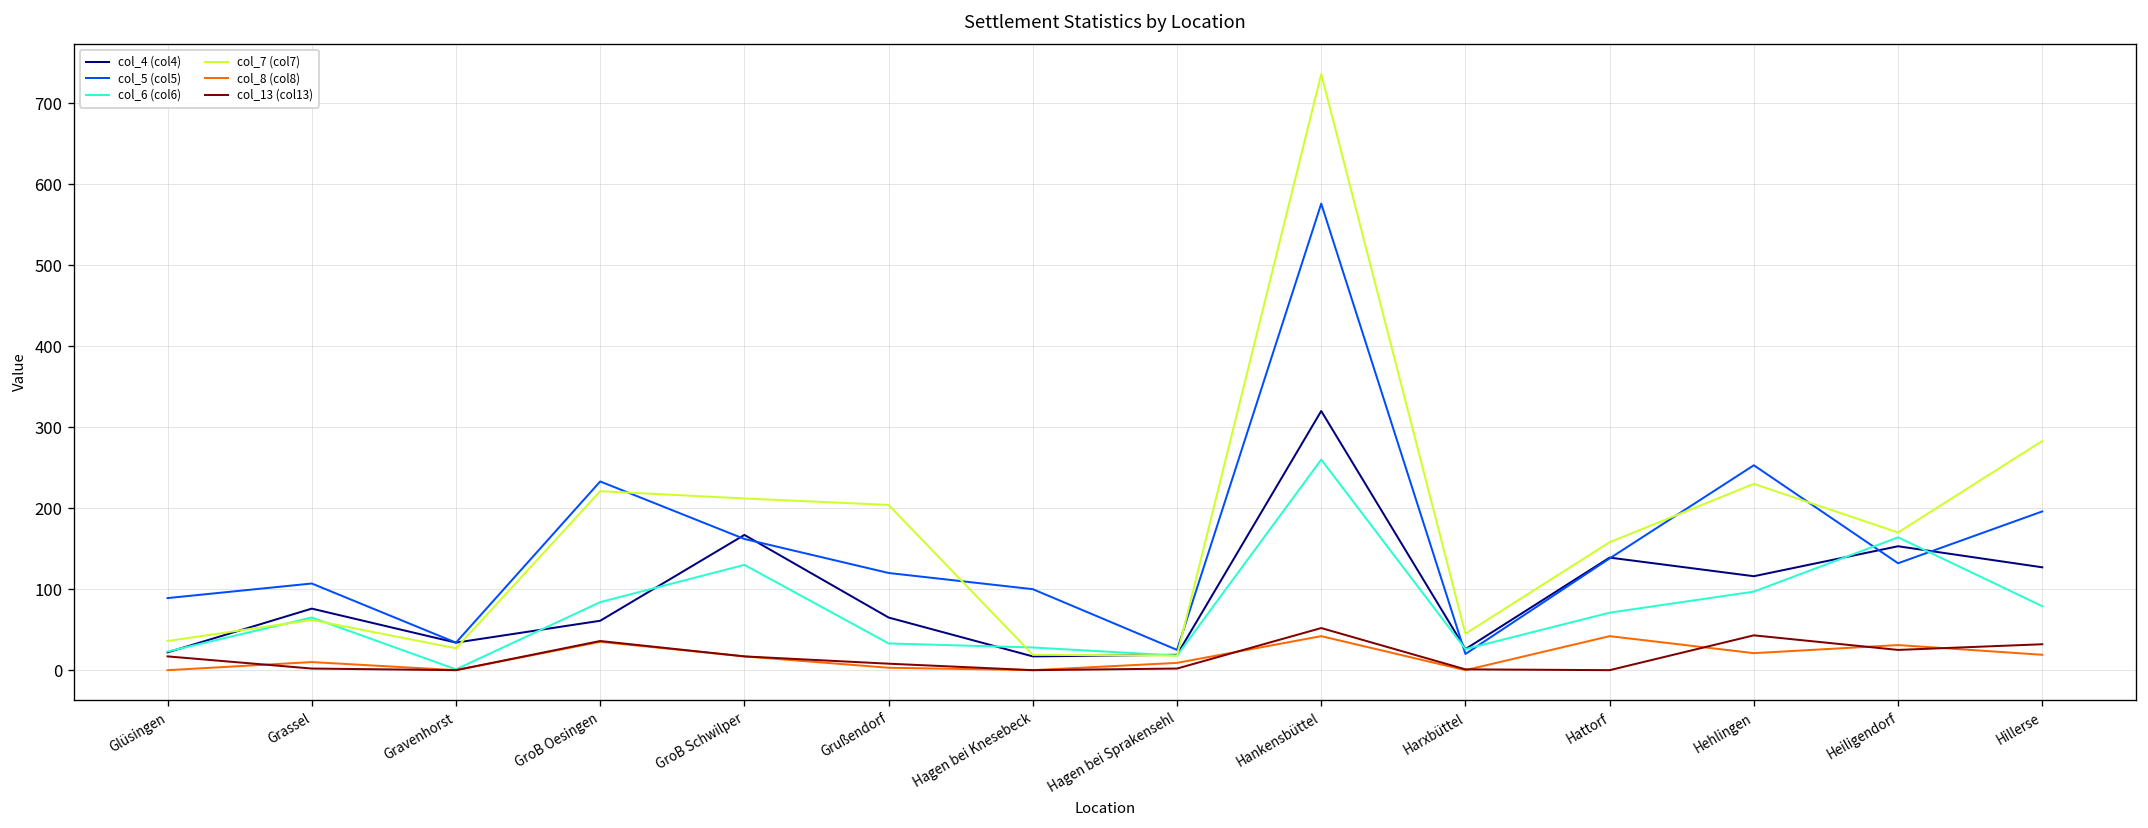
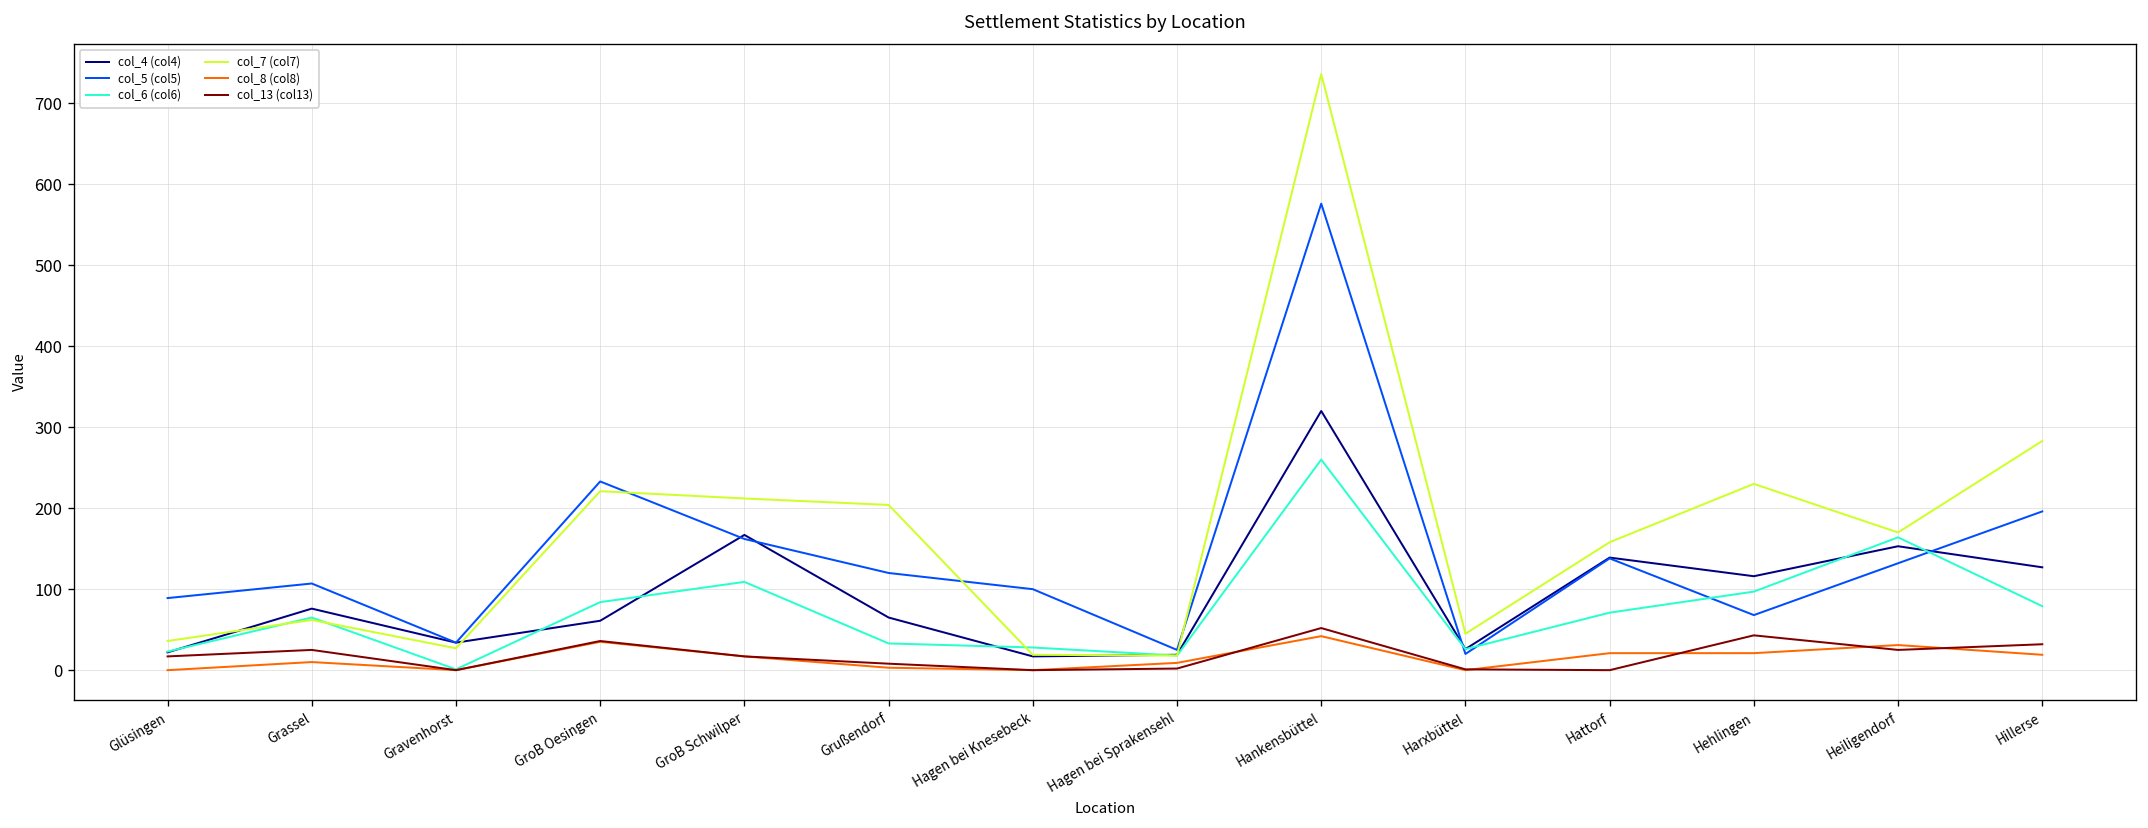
  {
    "col_4 (col4)": {
      "Grassel": 80,
      "GroB Oesingen": 60,
      "GroB Schwilper": 170,
      "Grußendorf": 70,
      "Hankensbüttel": 320,
      "Hehlingen": 120,
      "Heiligendorf": 150,
      "Hillerse": 130
    },
    "col_5 (col5)": {
      "Glüsingen": 90,
      "Grassel": 110,
      "GroB Oesingen": 230,
      "GroB Schwilper": 160,
      "Grußendorf": 120,
      "Hagen bei Knesebeck": 100,
      "Hagen bei Sprakensehl": 30,
      "Hankensbüttel": 580,
      "Harxbüttel": 20,
-     "Hehlingen": 250,
+     "Hehlingen": 70,
      "Heiligendorf": 130,
      "Hillerse": 200
    },
    "col_6 (col6)": {
      "GroB Oesingen": 80,
-     "GroB Schwilper": 130,
+     "GroB Schwilper": 110,
      "Grußendorf": 30,
      "Hagen bei Knesebeck": 30,
      "Hankensbüttel": 260,
      "Hattorf": 70,
      "Hehlingen": 100,
      "Heiligendorf": 160,
      "Hillerse": 80
    },
    "col_7 (col7)": {
      "Glüsingen": 40,
      "Gravenhorst": 30,
      "GroB Oesingen": 220,
      "GroB Schwilper": 210,
      "Grußendorf": 200,
      "Hankensbüttel": 740,
      "Harxbüttel": 50,
      "Hattorf": 160,
      "Hehlingen": 230,
      "Heiligendorf": 170,
      "Hillerse": 280
    },
    "col_8 (col8)": {
      "Glüsingen": 0,
      "Grassel": 10,
      "Grußendorf": 0,
      "Hagen bei Sprakensehl": 10,
      "Hankensbüttel": 40,
-     "Hattorf": 40,
+     "Hattorf": 20,
      "Hehlingen": 20,
      "Heiligendorf": 30,
      "Hillerse": 20
    },
    "col_13 (col13)": {
      "Glüsingen": 20,
-     "Grassel": 0,
+     "Grassel": 30,
      "Grußendorf": 10,
      "Hagen bei Sprakensehl": 0,
      "Hankensbüttel": 50,
      "Hattorf": 0,
      "Hehlingen": 40,
      "Heiligendorf": 30,
      "Hillerse": 30
    }
  }
